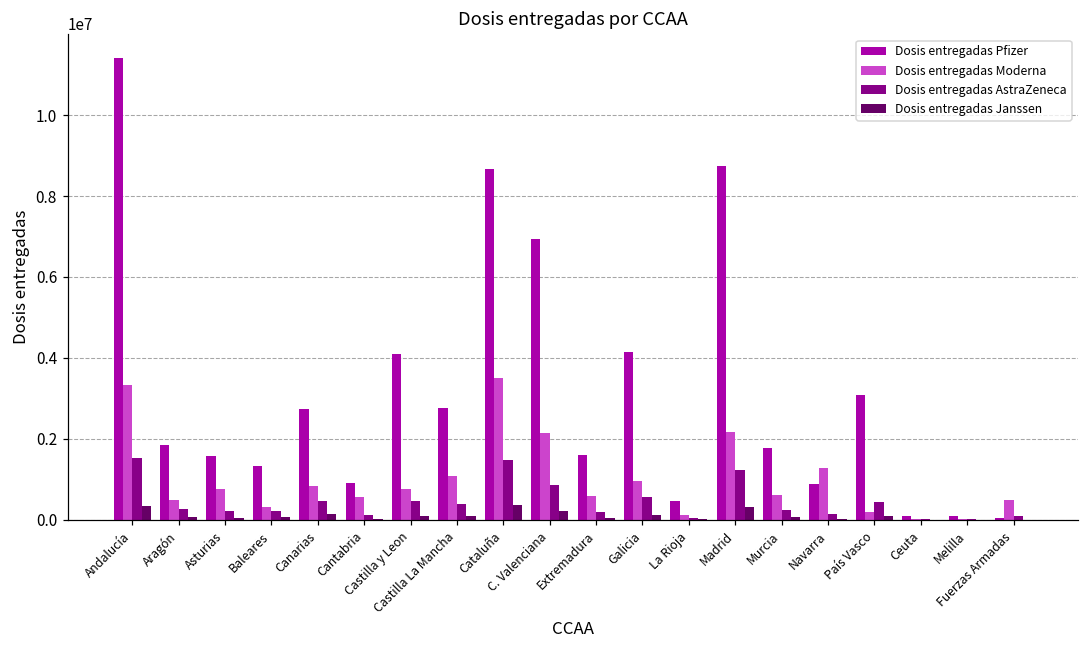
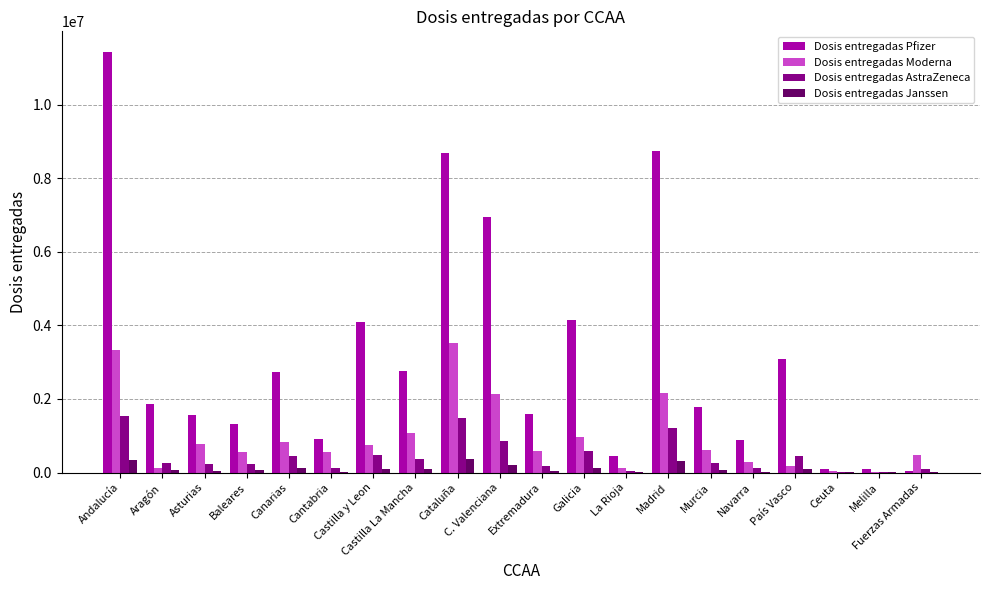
  {
    "Dosis entregadas Moderna": {
      "Andalucía": 3300000,
-     "Aragón": 500000,
+     "Aragón": 100000,
      "Asturias": 800000,
-     "Baleares": 300000,
+     "Baleares": 500000,
      "Canarias": 800000,
      "Cantabria": 600000,
      "Castilla y Leon": 800000,
      "Castilla La Mancha": 1100000,
      "Cataluña": 3500000,
      "C. Valenciana": 2100000,
      "Extremadura": 600000,
      "Galicia": 1000000,
      "La Rioja": 100000,
      "Madrid": 2200000,
      "Murcia": 600000,
-     "Navarra": 1300000,
+     "Navarra": 300000,
      "País Vasco": 200000,
      "Fuerzas Armadas": 500000
    }
  }
